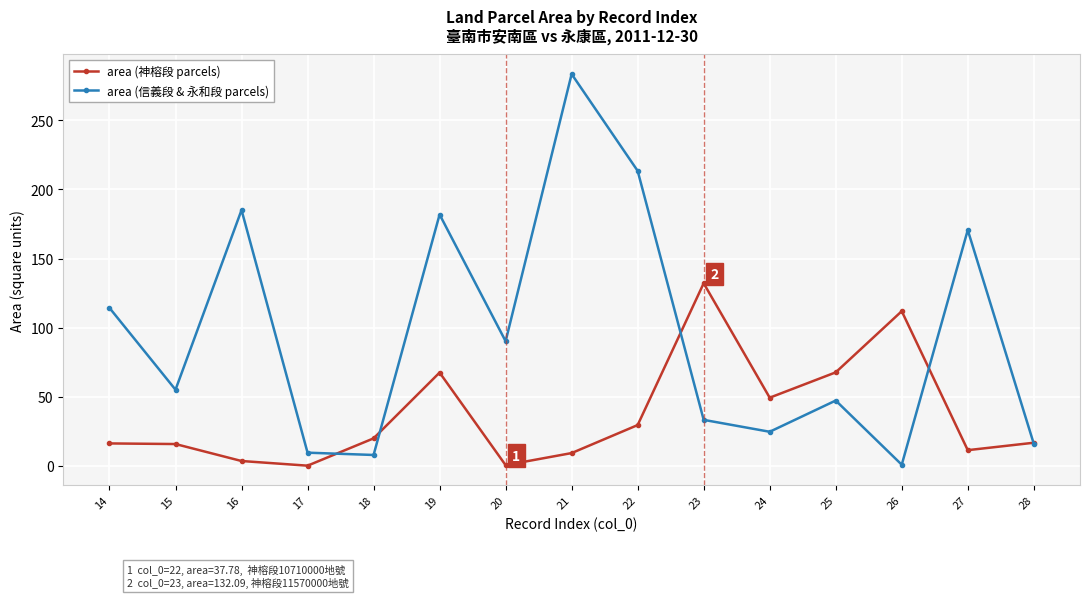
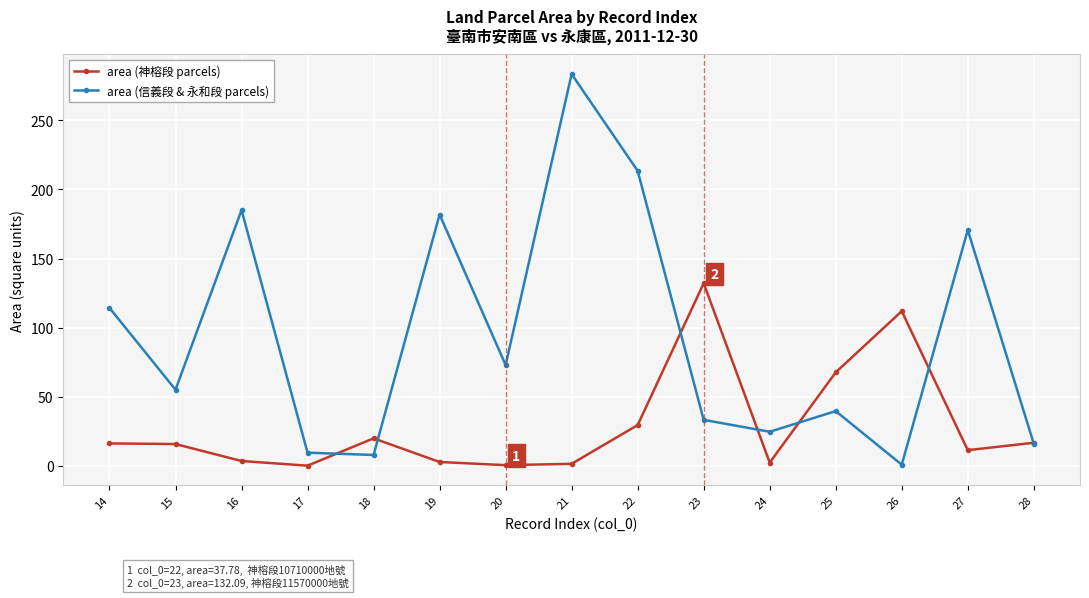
  {
    "area (神榕段 parcels)": {
      "14": 16,
      "15": 16,
      "16": 4,
      "17": 0,
      "18": 20,
-     "19": 68,
-     "21": 9,
+     "19": 3,
+     "21": 2,
      "22": 30,
-     "24": 49,
+     "24": 2,
      "25": 68,
      "26": 112,
      "27": 11
    },
    "area (信義段 & 永和段 parcels)": {
      "14": 114,
      "15": 55,
      "16": 185,
      "17": 10,
      "18": 8,
      "19": 182,
-     "20": 90,
+     "20": 73,
      "21": 283,
      "22": 213,
      "23": 33,
      "24": 25,
-     "25": 47,
+     "25": 40,
      "26": 1,
      "27": 171
    }
  }
